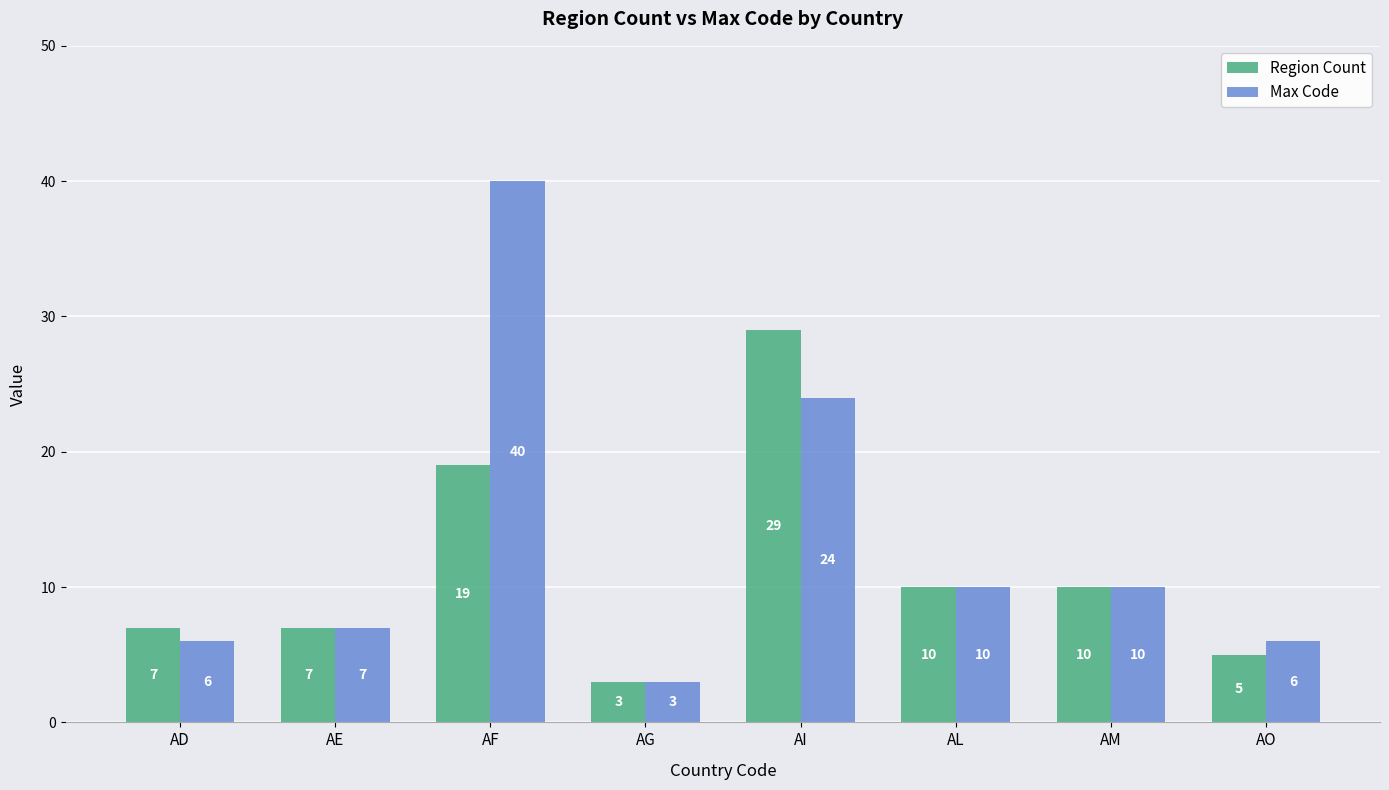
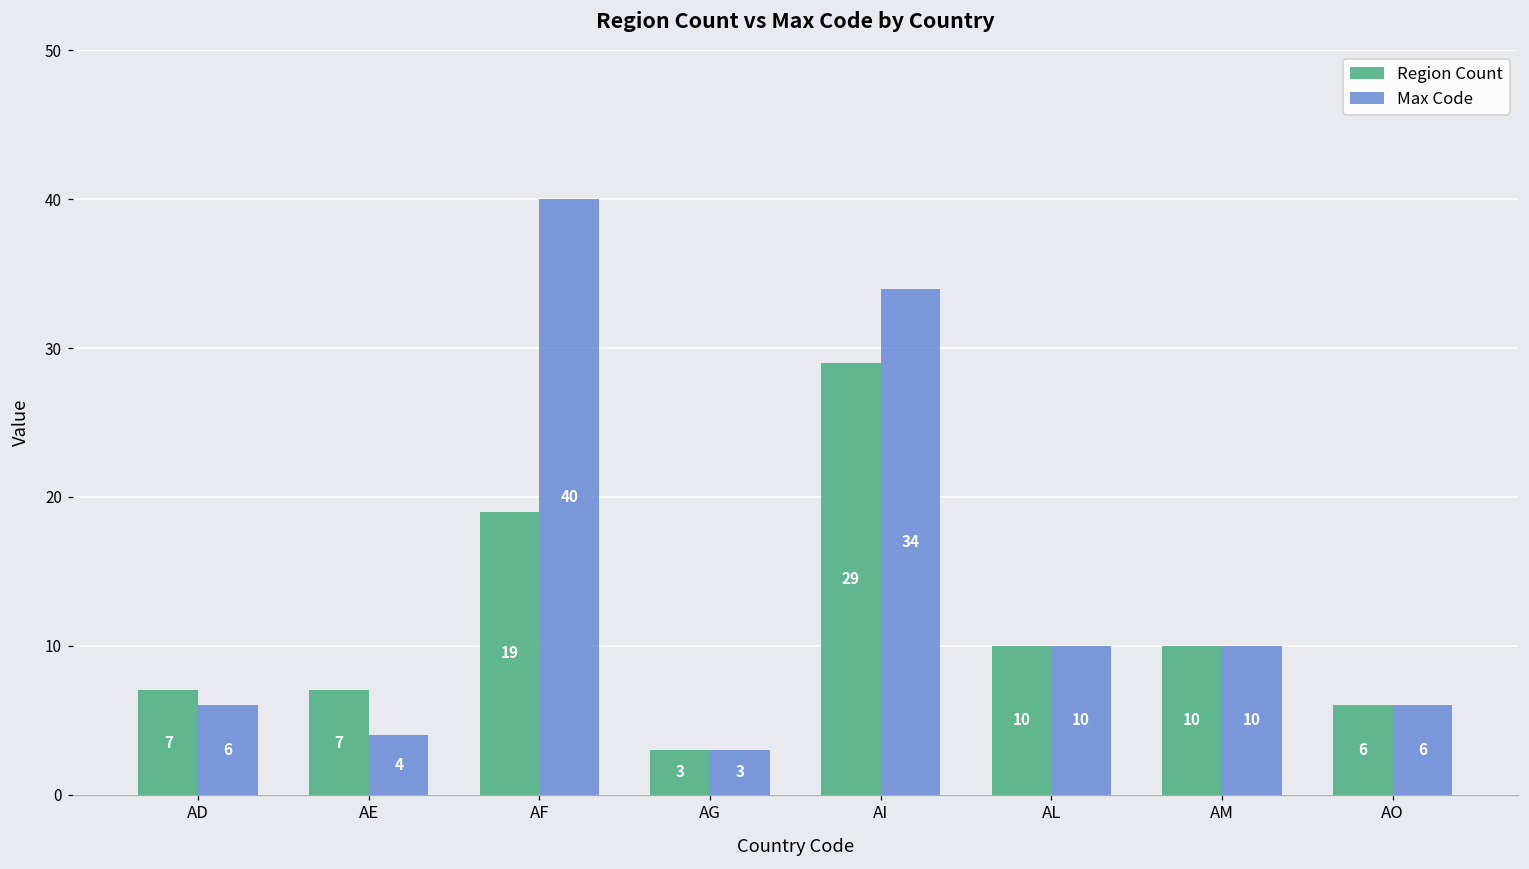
  {
    "Region Count": {
      "AD": 7,
      "AE": 7,
      "AF": 19,
      "AG": 3,
      "AI": 29,
      "AL": 10,
      "AM": 10,
-     "AO": 5
+     "AO": 6
    },
    "Max Code": {
      "AD": 6,
-     "AE": 7,
+     "AE": 4,
      "AF": 40,
      "AG": 3,
-     "AI": 24,
+     "AI": 34,
      "AL": 10,
      "AM": 10,
      "AO": 6
    }
  }
